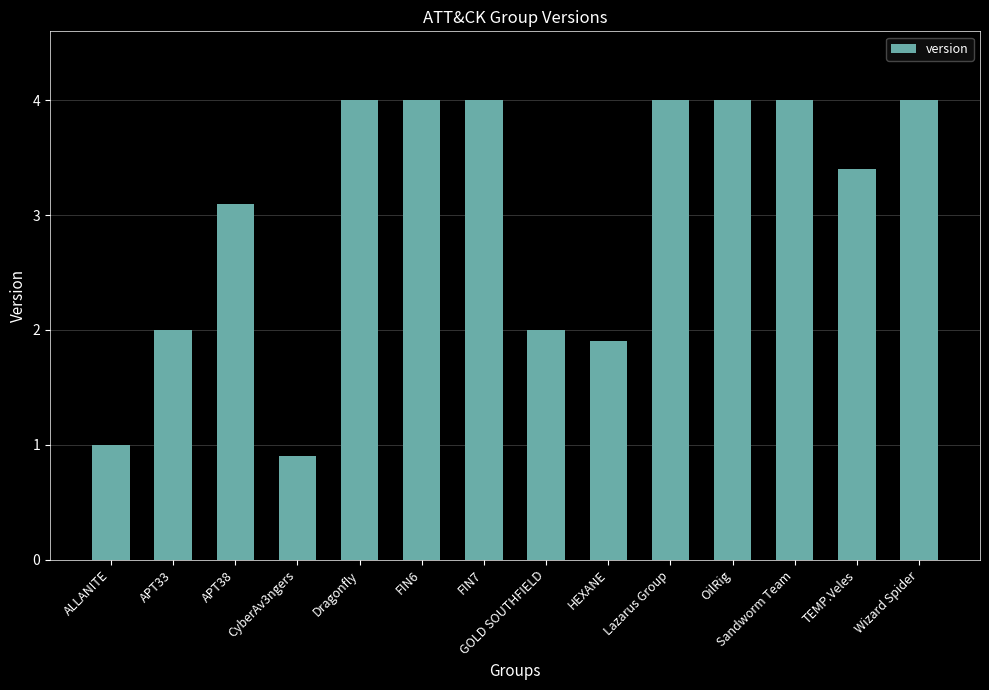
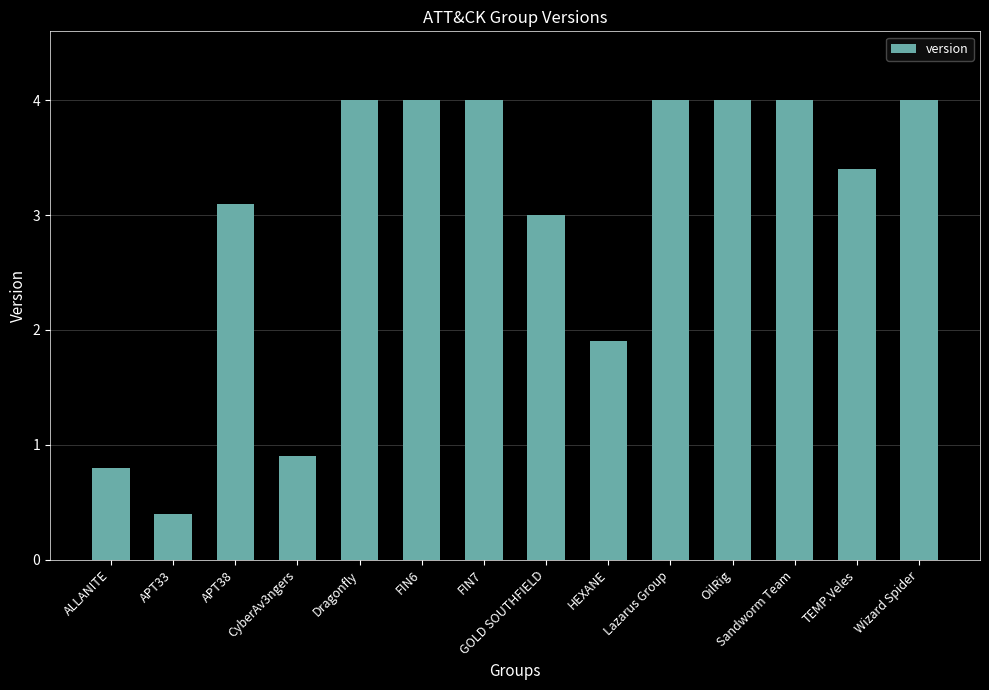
  {
-   "ALLANITE": 1.0,
-   "APT33": 2.0,
+   "ALLANITE": 0.8,
+   "APT33": 0.4,
    "APT38": 3.1,
    "CyberAv3ngers": 0.9,
    "Dragonfly": 4.0,
    "FIN6": 4.0,
    "FIN7": 4.0,
-   "GOLD SOUTHFIELD": 2,
+   "GOLD SOUTHFIELD": 3,
    "HEXANE": 1.9,
    "Lazarus Group": 4.0,
    "OilRig": 4.0,
    "Sandworm Team": 4.0,
    "TEMP.Veles": 3.4,
    "Wizard Spider": 4.0
  }
